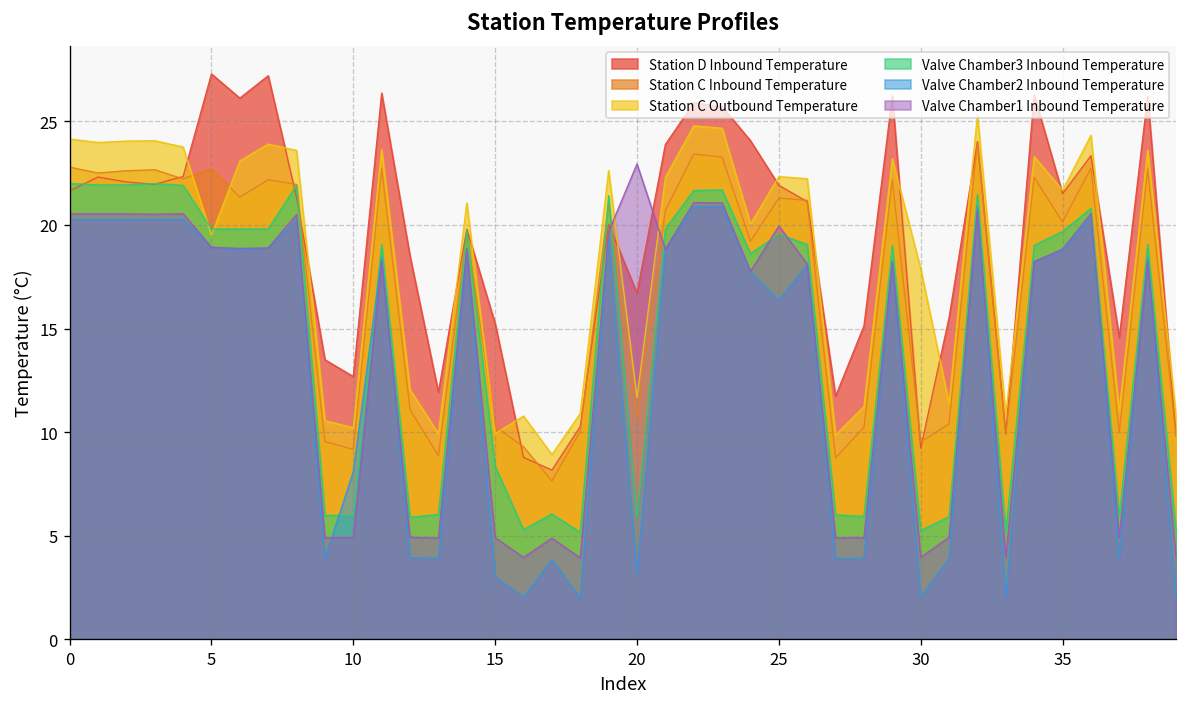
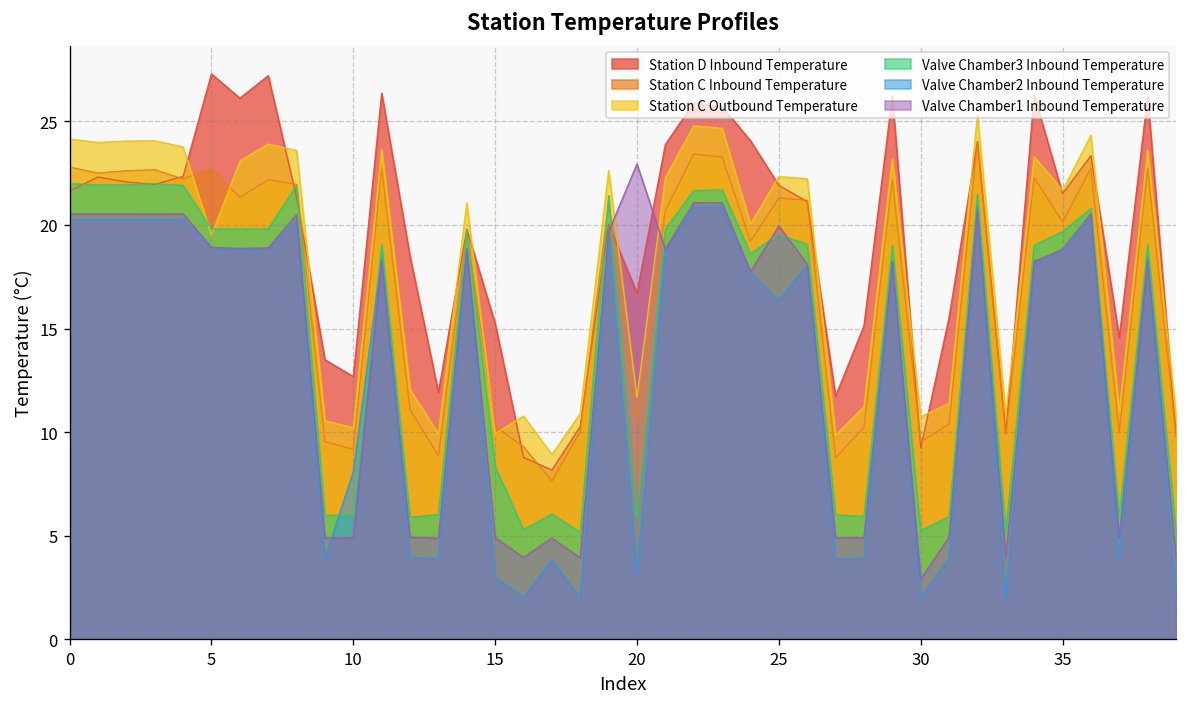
  {
    "Station C Outbound Temperature": {
      "0": 24.1,
      "5": 19.5,
      "10": 10.2,
      "15": 9.9,
      "20": 11.7,
      "25": 22.3,
-     "30": 17.9,
+     "30": 10.8,
      "35": 21.7
    },
    "Valve Chamber3 Inbound Temperature": {
      "0": 22.0,
      "5": 19.8,
      "10": 6.0,
      "15": 8.3,
      "20": 5.9,
      "25": 19.5,
      "30": 5.3,
      "35": 19.7
    },
    "Valve Chamber2 Inbound Temperature": {
      "0": 20.3,
      "10": 8.1,
      "15": 3.0,
      "20": 3.2,
      "25": 16.4,
      "30": 2.0
    },
    "Valve Chamber1 Inbound Temperature": {
      "0": 20.5,
      "10": 4.9,
      "15": 4.9,
      "20": 22.9,
      "25": 19.9,
-     "30": 4.0
+     "30": 2.9
    }
  }
